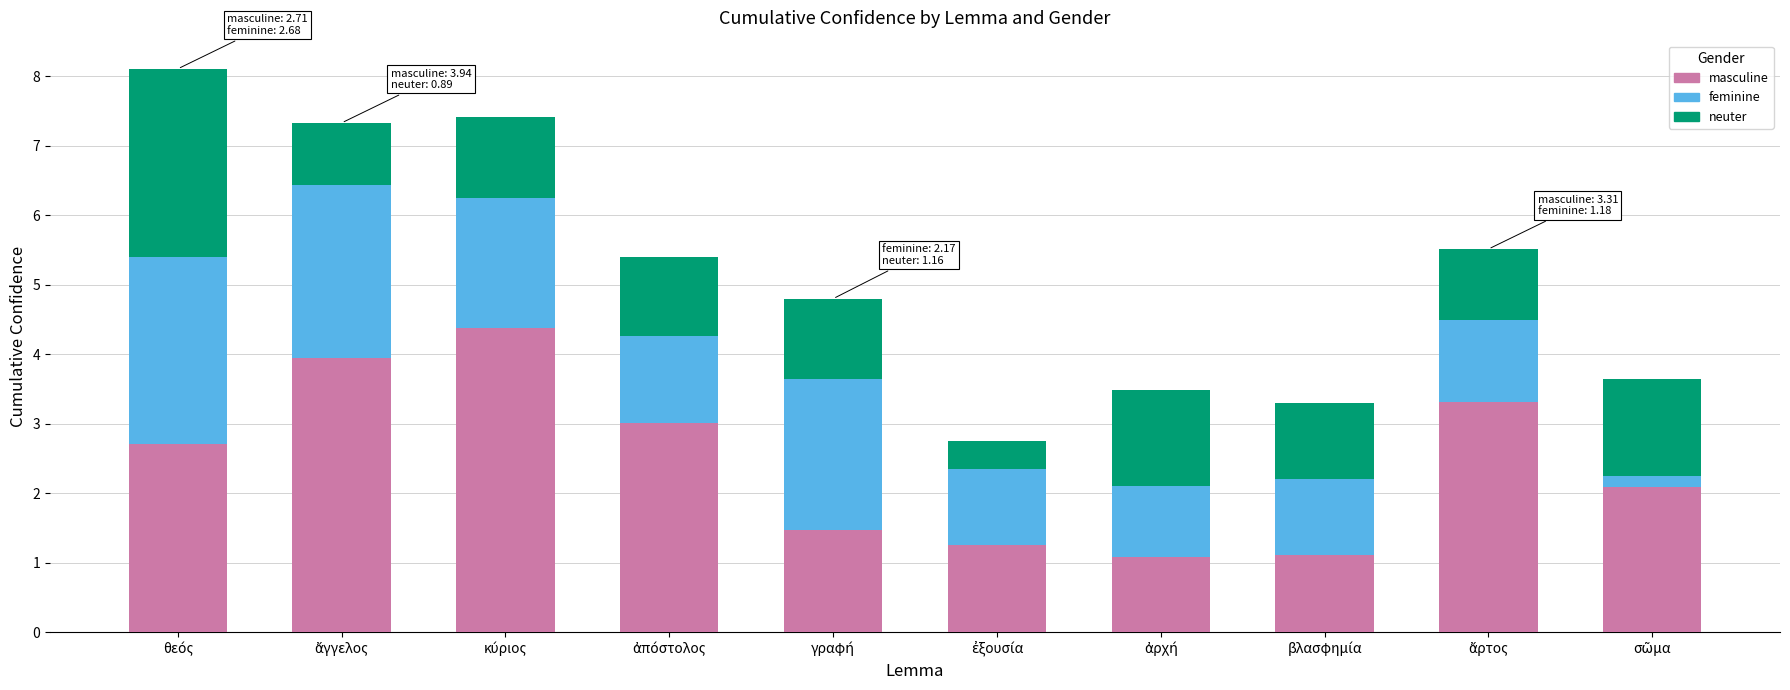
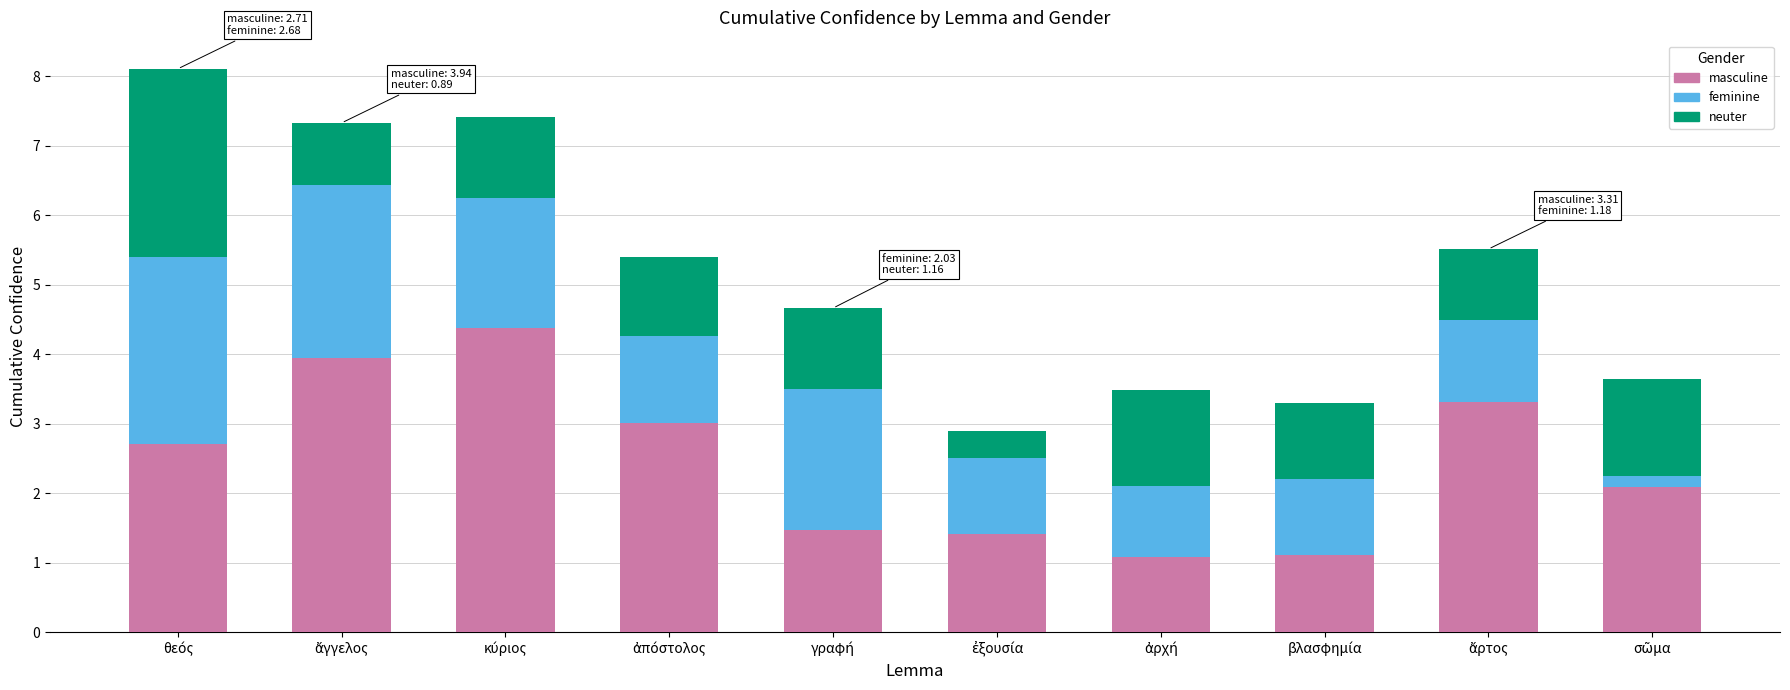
  {
    "masculine": {
      "θεός": 2.7,
      "ἄγγελος": 3.9,
      "κύριος": 4.4,
      "ἀπόστολος": 3.0,
      "γραφή": 1.5,
-     "ἐξουσία": 1.3,
+     "ἐξουσία": 1.4,
      "ἀρχή": 1.1,
      "βλασφημία": 1.1,
      "ἄρτος": 3.3,
      "σῶμα": 2.1
    },
    "feminine": {
-     "γραφή": 2.17
+     "γραφή": 2.03
    },
    "neuter": {
      "κύριος": 1.2,
      "ἀπόστολος": 1.1,
      "ἐξουσία": 0.4,
      "ἀρχή": 1.4,
      "βλασφημία": 1.1,
      "σῶμα": 1.4
    }
  }
